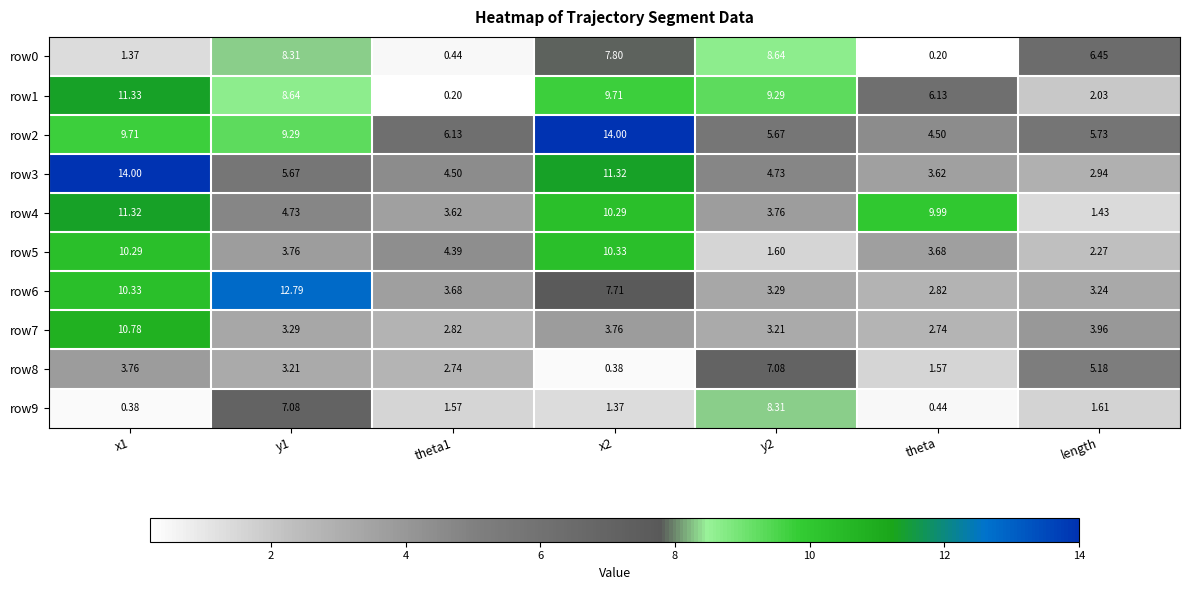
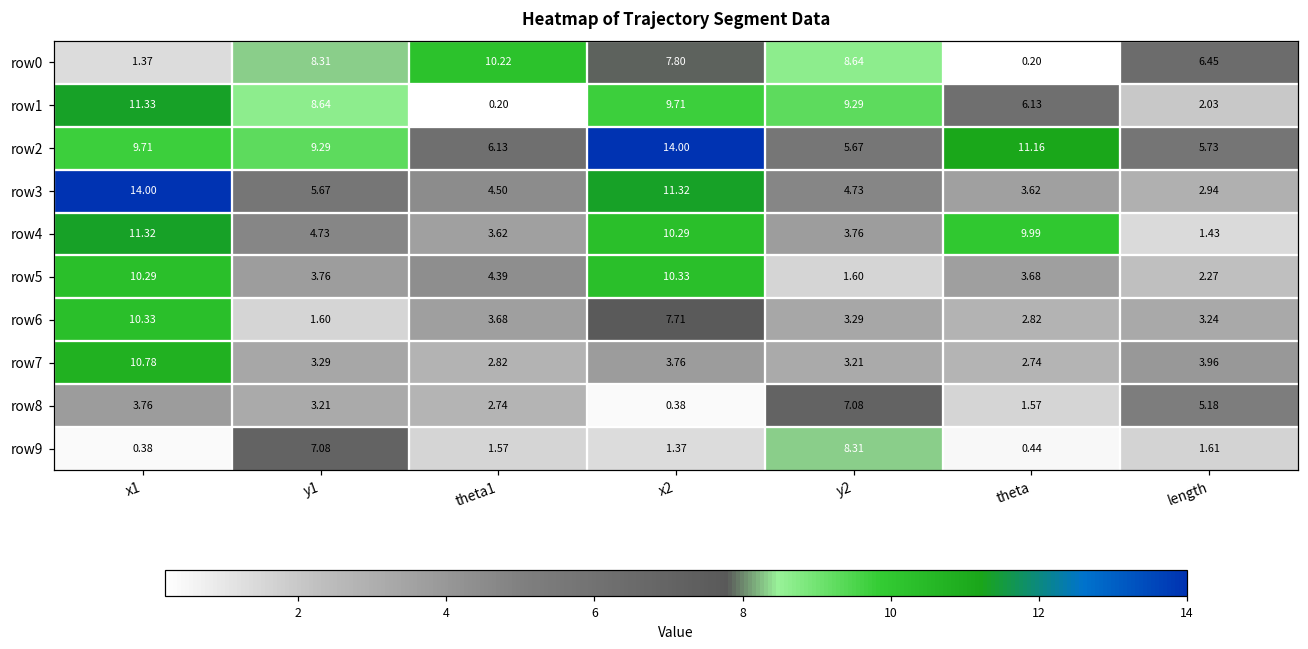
  {
    "row0": {
      "x1": 1.37,
      "y1": 8.31,
-     "theta1": 0.44,
+     "theta1": 10.22,
      "x2": 7.80,
      "y2": 8.64,
      "theta": 0.20,
      "length": 6.45
    },
    "row1": {
      "x1": 11.33,
      "y1": 8.64,
      "theta1": 0.20,
      "x2": 9.71,
      "y2": 9.29,
      "theta": 6.13,
      "length": 2.03
    },
    "row2": {
      "x1": 9.71,
      "y1": 9.29,
      "theta1": 6.13,
      "x2": 14.00,
      "y2": 5.67,
-     "theta": 4.50,
+     "theta": 11.16,
      "length": 5.73
    },
    "row3": {
      "x1": 14.00,
      "y1": 5.67,
      "theta1": 4.50,
      "x2": 11.32,
      "y2": 4.73,
      "theta": 3.62,
      "length": 2.94
    },
    "row4": {
      "x1": 11.32,
      "y1": 4.73,
      "theta1": 3.62,
      "x2": 10.29,
      "y2": 3.76,
      "theta": 9.99,
      "length": 1.43
    },
    "row5": {
      "x1": 10.29,
      "y1": 3.76,
      "theta1": 4.39,
      "x2": 10.33,
      "y2": 1.60,
      "theta": 3.68,
      "length": 2.27
    },
    "row6": {
      "x1": 10.33,
-     "y1": 12.79,
+     "y1": 1.60,
      "theta1": 3.68,
      "x2": 7.71,
      "y2": 3.29,
      "theta": 2.82,
      "length": 3.24
    },
    "row7": {
      "x1": 10.78,
      "y1": 3.29,
      "theta1": 2.82,
      "x2": 3.76,
      "y2": 3.21,
      "theta": 2.74,
      "length": 3.96
    },
    "row8": {
      "x1": 3.76,
      "y1": 3.21,
      "theta1": 2.74,
      "x2": 0.38,
      "y2": 7.08,
      "theta": 1.57,
      "length": 5.18
    },
    "row9": {
      "x1": 0.38,
      "y1": 7.08,
      "theta1": 1.57,
      "x2": 1.37,
      "y2": 8.31,
      "theta": 0.44,
      "length": 1.61
    }
  }
